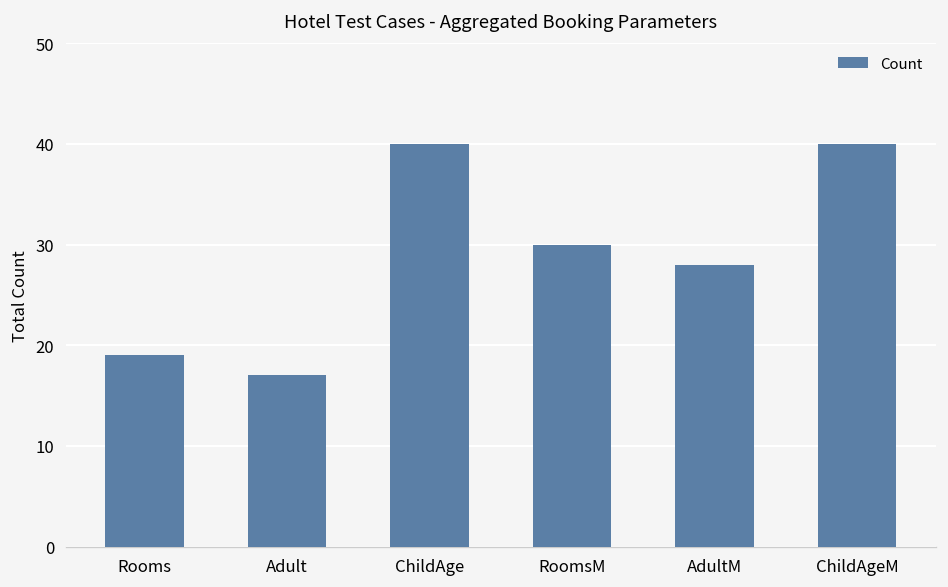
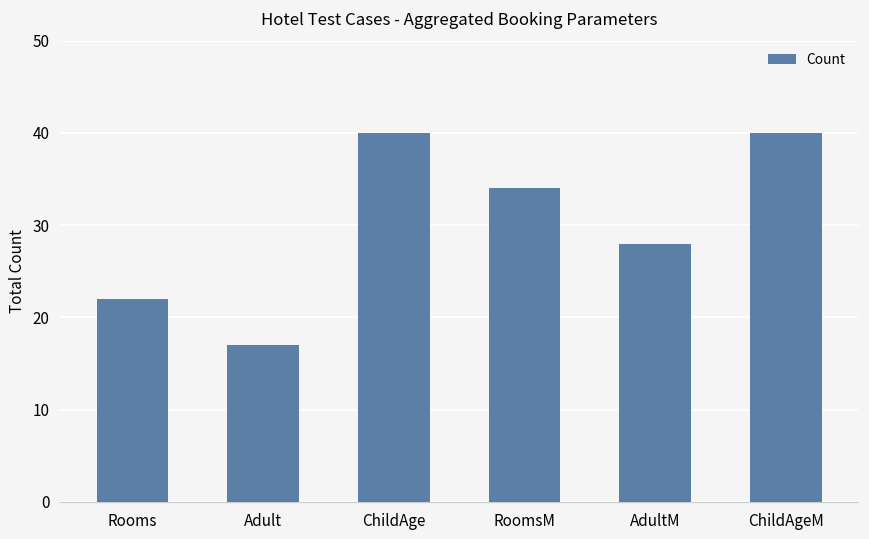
  {
-   "Rooms": 19,
+   "Rooms": 22,
    "Adult": 17,
    "ChildAge": 40,
-   "RoomsM": 30,
+   "RoomsM": 34,
    "AdultM": 28,
    "ChildAgeM": 40
  }
